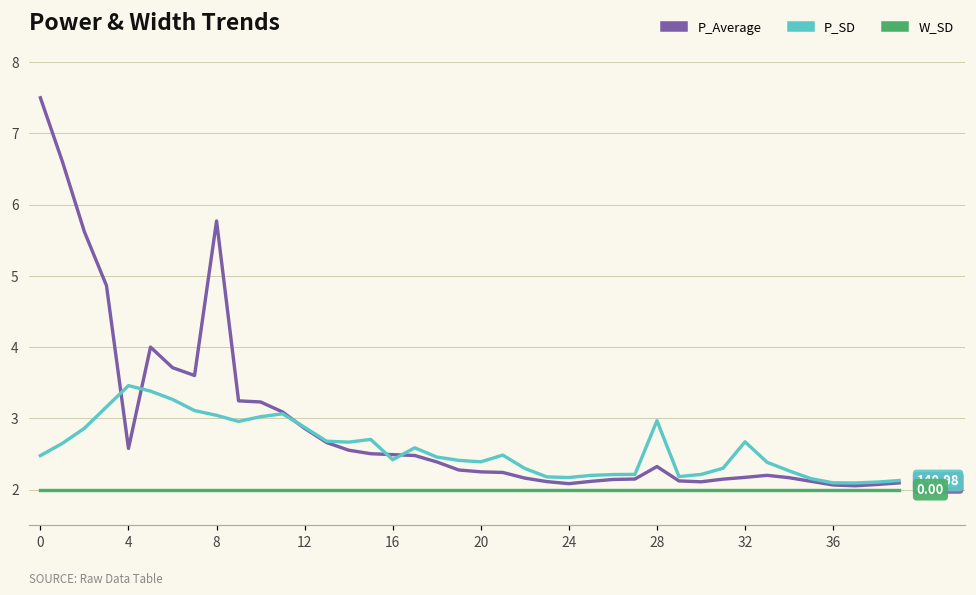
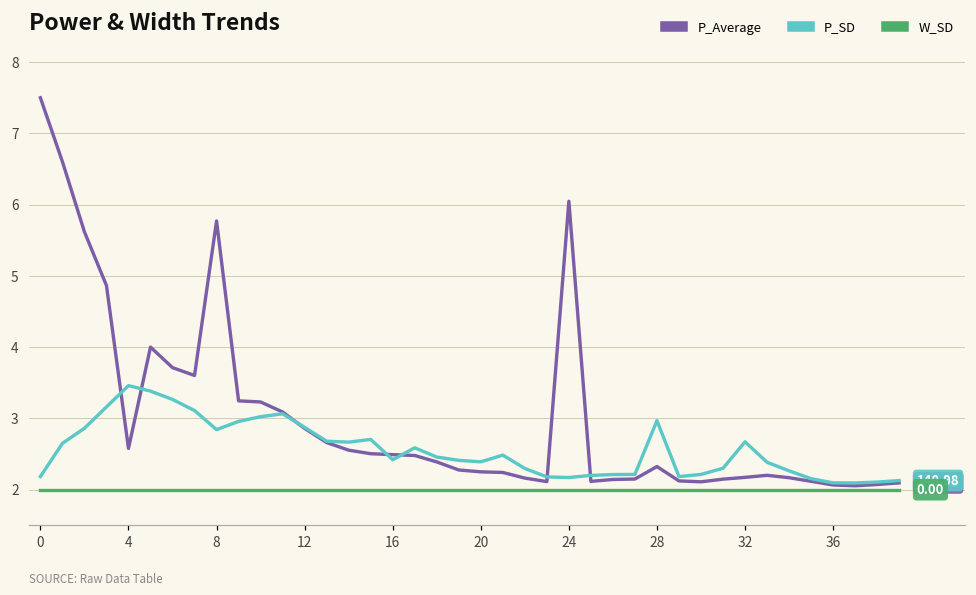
  {
    "P_Average": {
      "0": 7.5,
      "4": 2.6,
      "8": 5.8,
      "16": 2.5,
      "20": 2.2,
-     "24": 2.1,
+     "24": 6.0,
      "28": 2.3,
      "32": 2.2
    },
    "P_SD": {
-     "0": 2.5,
+     "0": 2.2,
      "4": 3.5,
-     "8": 3.0,
+     "8": 2.8,
      "16": 2.4,
      "20": 2.4,
      "24": 2.2,
      "28": 3.0,
      "32": 2.7
    },
    "W_SD": {
      "0": 2.0,
      "4": 2.0,
      "8": 2.0,
      "12": 2.0,
      "16": 2.0,
      "20": 2.0,
      "24": 2.0,
      "28": 2.0,
      "32": 2.0,
      "36": 2.0
    }
  }
